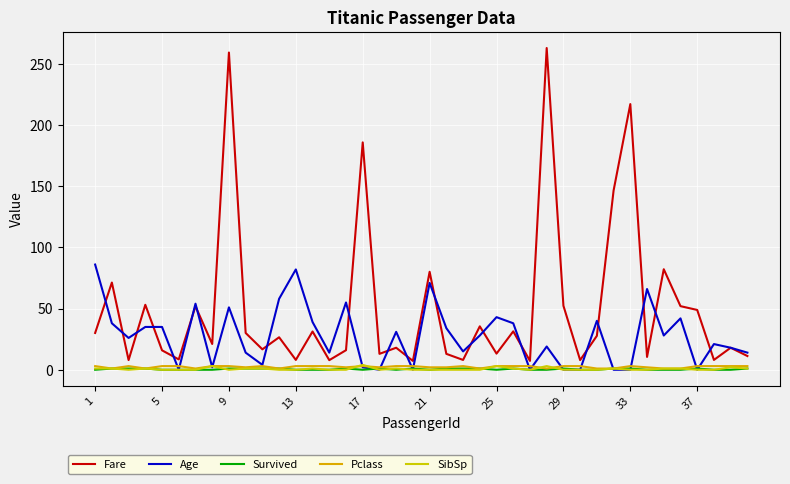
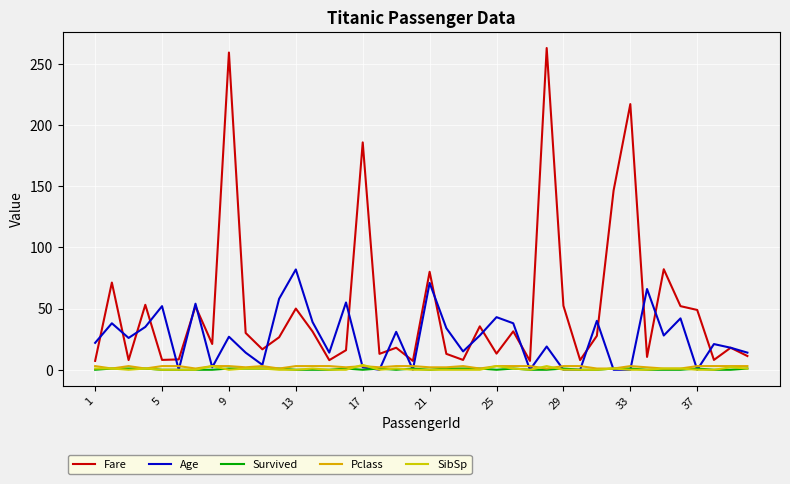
  {
    "Fare": {
-     "1": 30,
-     "5": 16,
+     "1": 7,
+     "5": 8,
      "9": 259,
-     "13": 8,
+     "13": 50,
      "17": 186,
      "21": 80,
      "25": 13,
      "29": 52,
      "33": 217,
      "37": 49
    },
    "Age": {
-     "1": 86,
-     "5": 35,
-     "9": 51,
+     "1": 22,
+     "5": 52,
+     "9": 27,
      "13": 82,
      "21": 71,
      "25": 43
    },
    "Survived": {
      "25": 0
    }
  }
